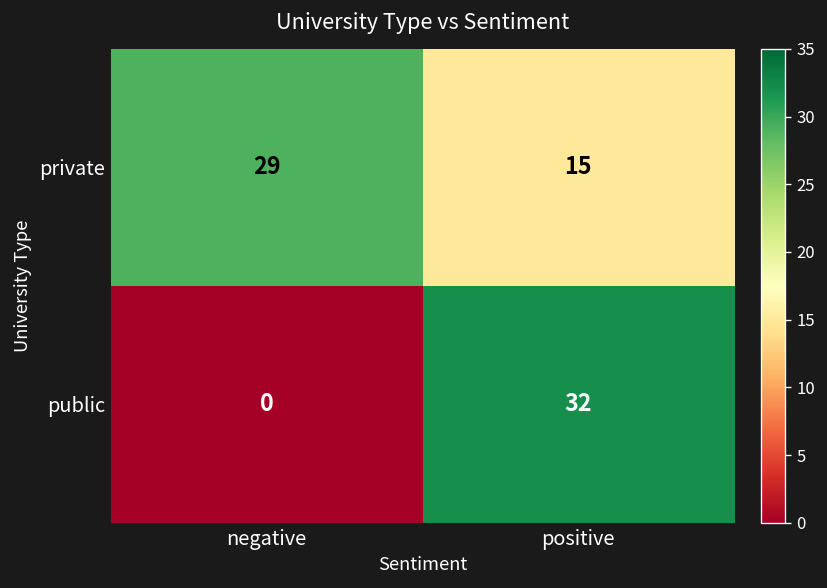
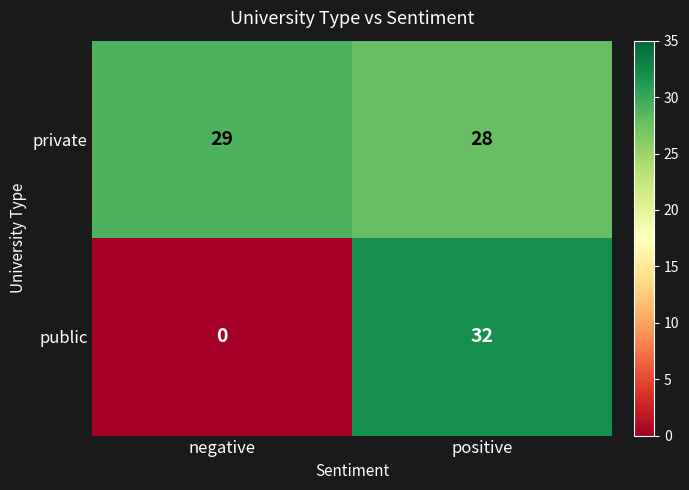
  {
    "private": {
      "negative": 29,
-     "positive": 15
+     "positive": 28
    },
    "public": {
      "negative": 0,
      "positive": 32
    }
  }
